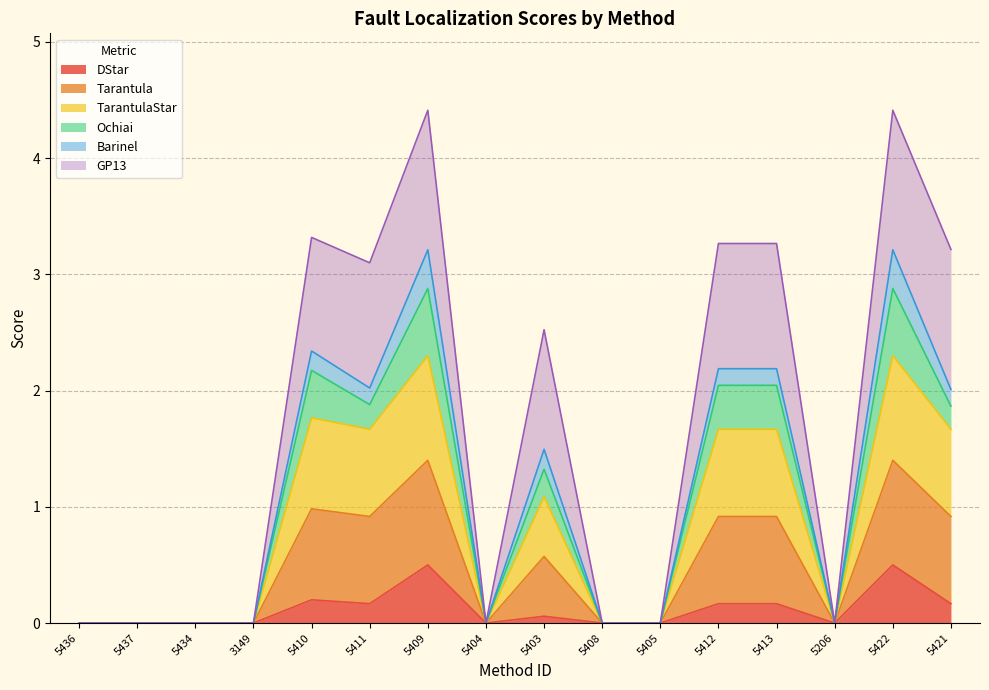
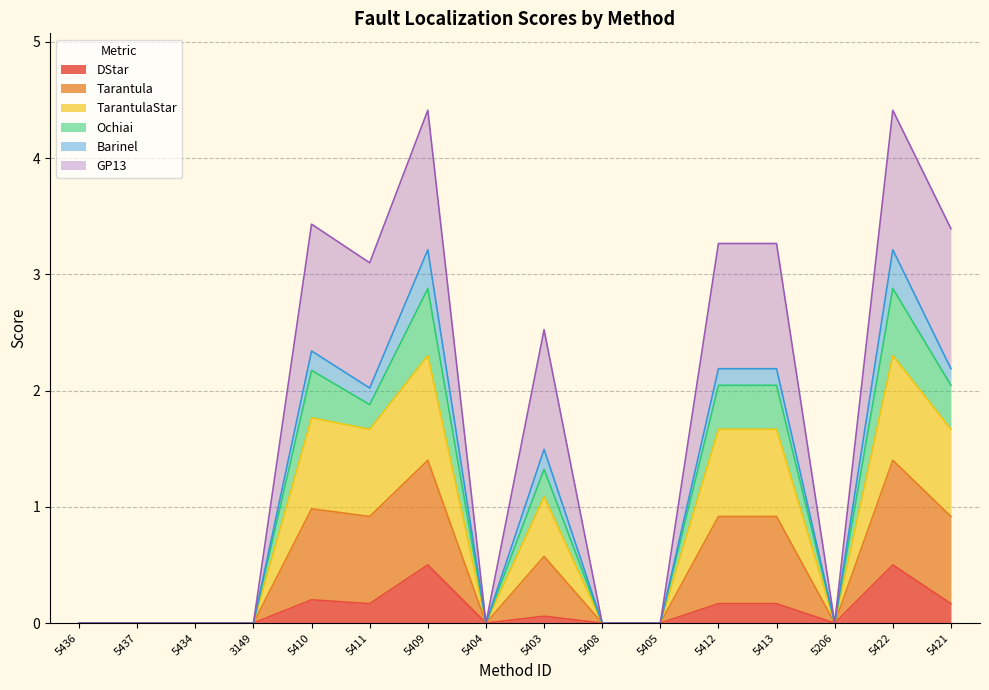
  {
    "TarantulaStar": {
      "5410": 0.78,
      "5411": 0.75,
      "5409": 0.90,
      "5403": 0.51,
      "5412": 0.75,
      "5413": 0.75,
      "5422": 0.90,
      "5421": 0.75
    },
    "Ochiai": {
      "5410": 0.41,
      "5411": 0.21,
      "5409": 0.58,
      "5403": 0.24,
      "5412": 0.38,
      "5413": 0.38,
      "5422": 0.58,
-     "5421": 0.20
+     "5421": 0.38
    },
    "Barinel": {
      "5410": 0.17,
      "5411": 0.14,
      "5409": 0.33,
      "5403": 0.17,
      "5412": 0.14,
      "5413": 0.14,
      "5422": 0.33,
      "5421": 0.14
    },
    "GP13": {
-     "5410": 0.98,
+     "5410": 1.09,
      "5411": 1.08,
      "5409": 1.20,
      "5403": 1.03,
      "5412": 1.08,
      "5413": 1.08,
      "5422": 1.20,
      "5421": 1.21
    }
  }
